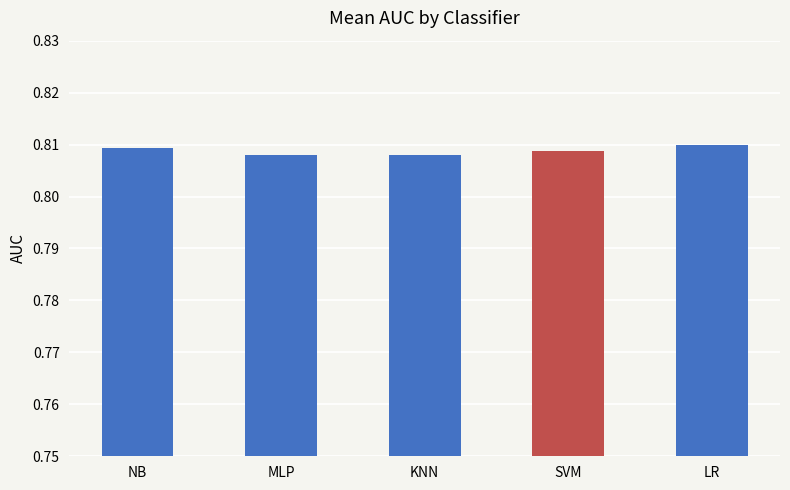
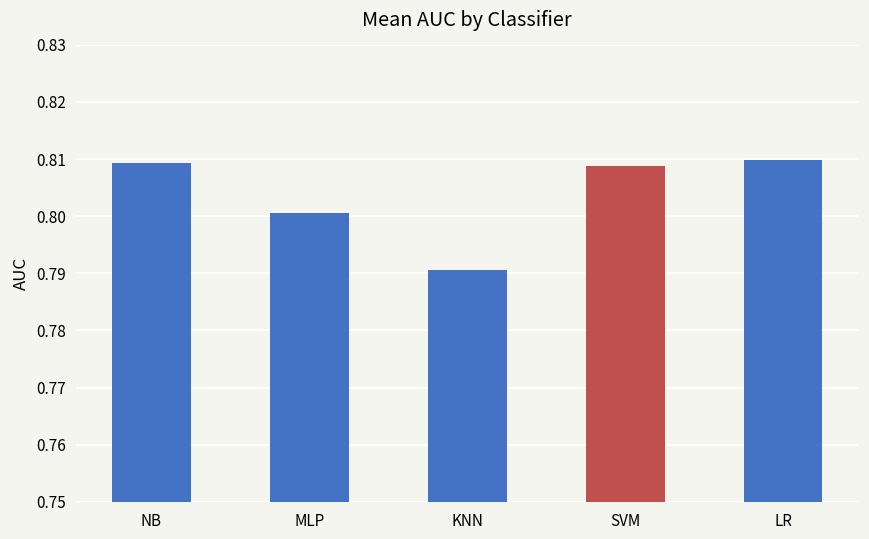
  {
    "NB": 0.809,
-   "MLP": 0.808,
-   "KNN": 0.808,
+   "MLP": 0.801,
+   "KNN": 0.791,
    "SVM": 0.809,
    "LR": 0.810
  }
